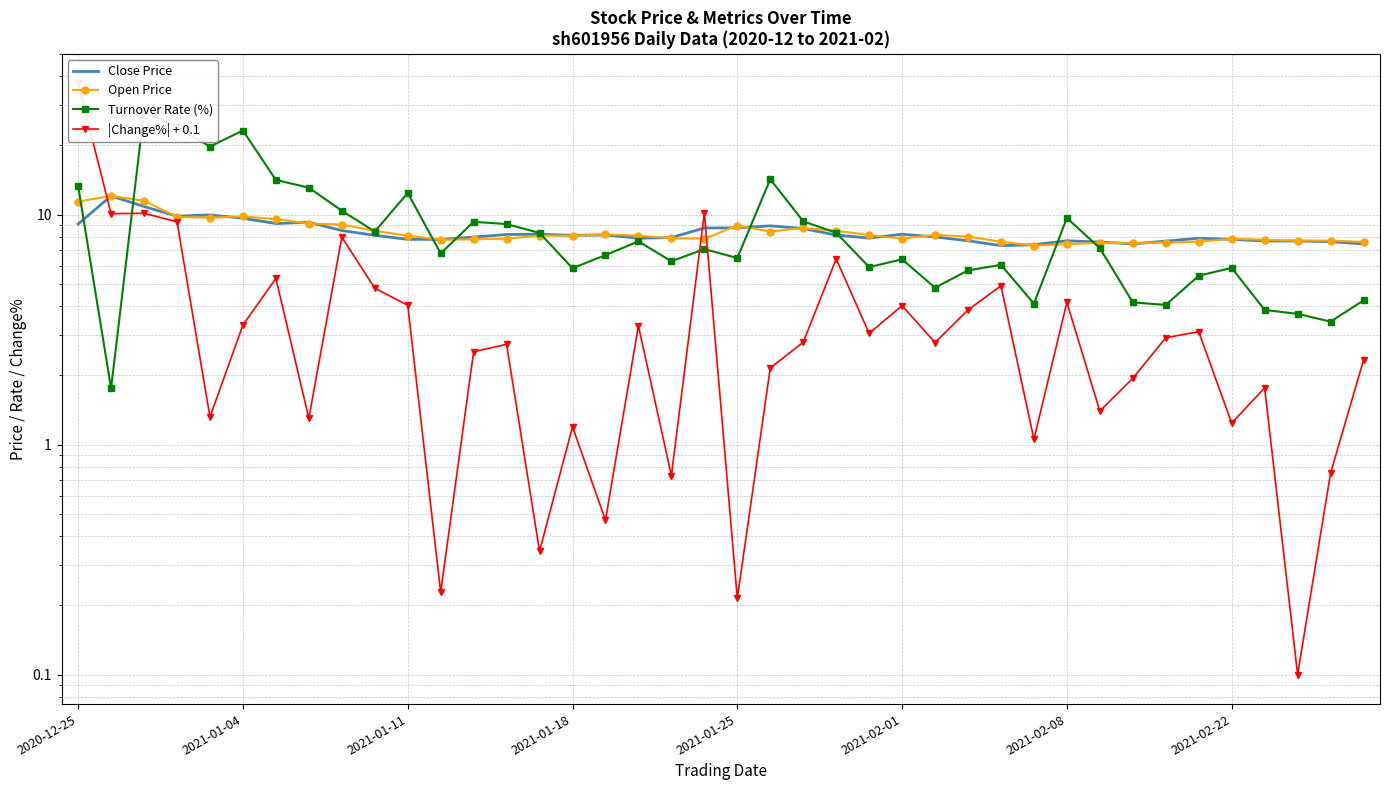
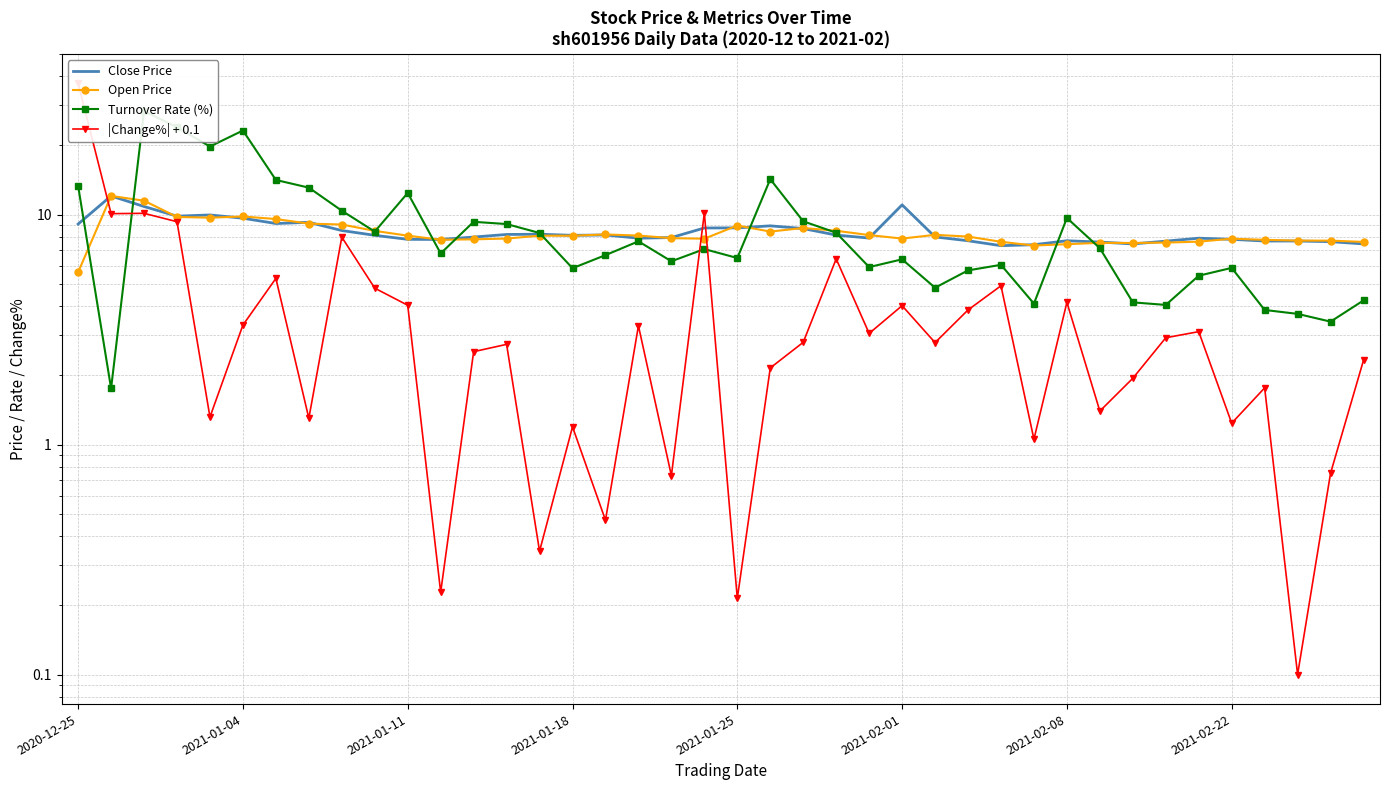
  {
    "Close Price": {
      "2020-12-25": 9.1,
      "2021-01-11": 7.8,
-     "2021-02-01": 8.2,
+     "2021-02-01": 11,
      "2021-02-08": 7.7
    },
    "Open Price": {
-     "2020-12-25": 11,
+     "2020-12-25": 5.6,
      "2021-01-11": 8.1,
      "2021-02-01": 7.9,
      "2021-02-08": 7.4
    },
    "Turnover Rate (%)": {
      "2020-12-25": 13,
      "2021-01-04": 23,
      "2021-01-11": 12,
      "2021-01-18": 5.8,
      "2021-01-25": 6.5,
      "2021-02-01": 6.4,
      "2021-02-08": 9.7,
      "2021-02-22": 5.9
    },
    "|Change%| + 0.1": {
      "2021-01-04": 3.3,
      "2021-01-11": 4.0,
      "2021-01-18": 1.2,
      "2021-01-25": 0.21,
      "2021-02-01": 4.0,
      "2021-02-08": 4.2,
      "2021-02-22": 1.2
    }
  }
